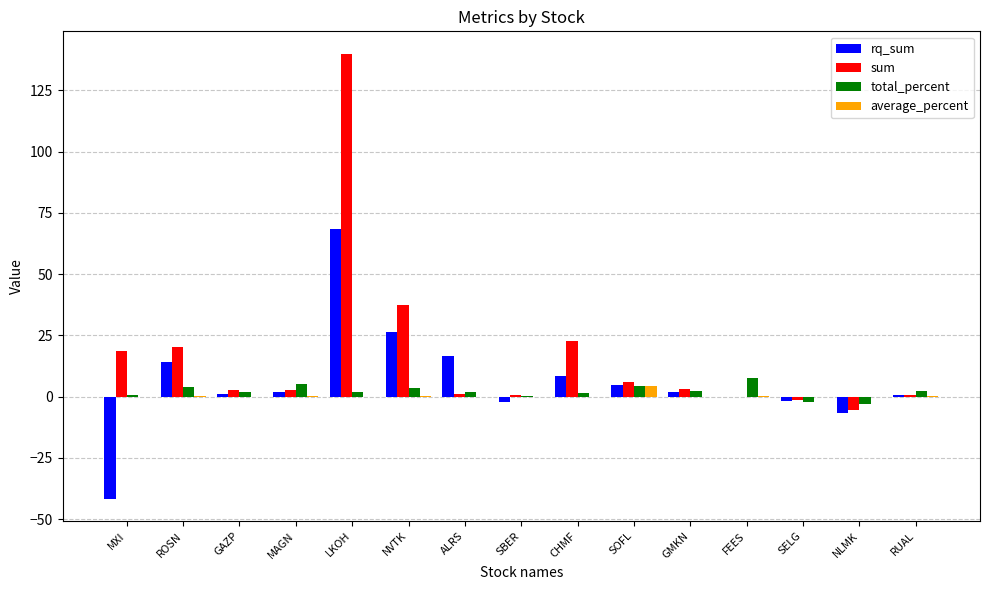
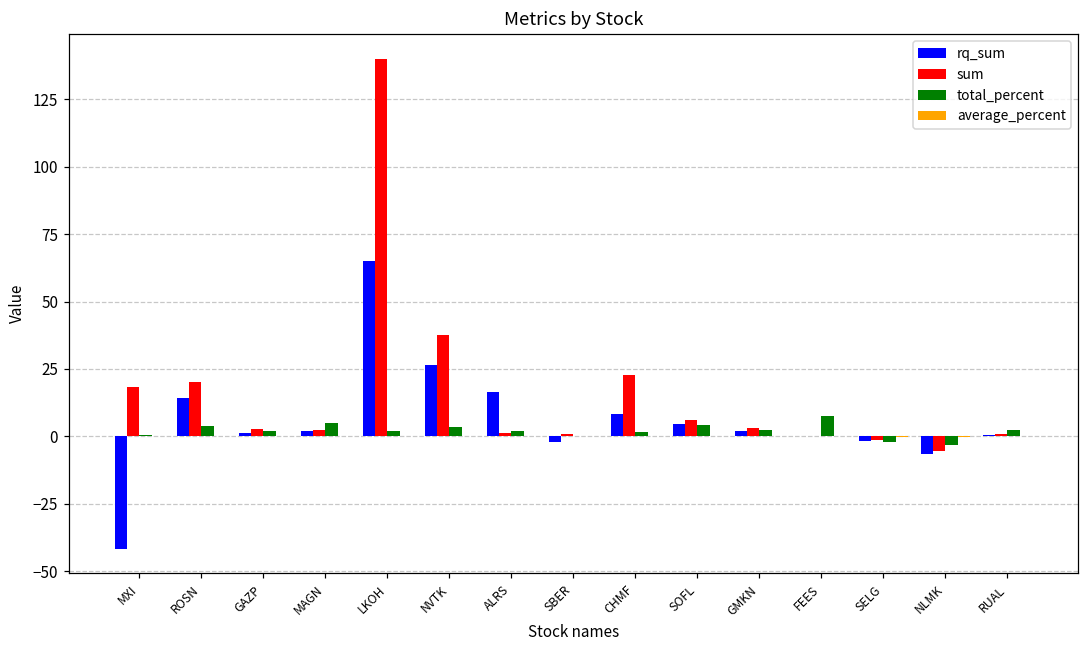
  {
    "rq_sum": {
      "MXI": -42,
      "ROSN": 14,
      "GAZP": 1,
      "MAGN": 2,
-     "LKOH": 68,
+     "LKOH": 65,
      "NVTK": 27,
      "ALRS": 17,
      "SBER": -2,
      "CHMF": 8,
      "SOFL": 5,
      "GMKN": 2,
      "SELG": -2,
      "NLMK": -7
    },
    "sum": {
      "MXI": 18,
      "ROSN": 20,
      "GAZP": 3,
      "MAGN": 3,
      "LKOH": 140,
      "NVTK": 38,
      "ALRS": 1,
      "CHMF": 23,
      "SOFL": 6,
      "GMKN": 3,
      "SELG": -1,
      "NLMK": -5
    },
    "total_percent": {
      "ROSN": 4,
      "GAZP": 2,
      "MAGN": 5,
      "LKOH": 2,
      "NVTK": 4,
      "ALRS": 2,
      "CHMF": 2,
      "SOFL": 4,
      "GMKN": 2,
      "FEES": 8,
      "SELG": -2,
      "NLMK": -3,
      "RUAL": 2
    },
    "average_percent": {
-     "SOFL": 4
+     "SOFL": 0
    }
  }
